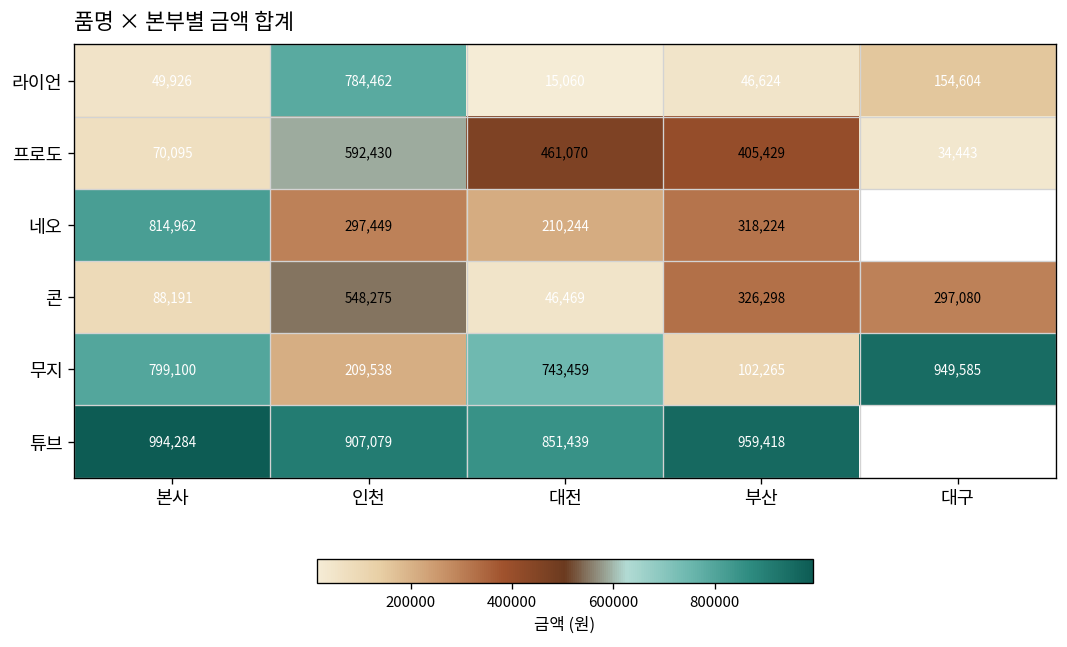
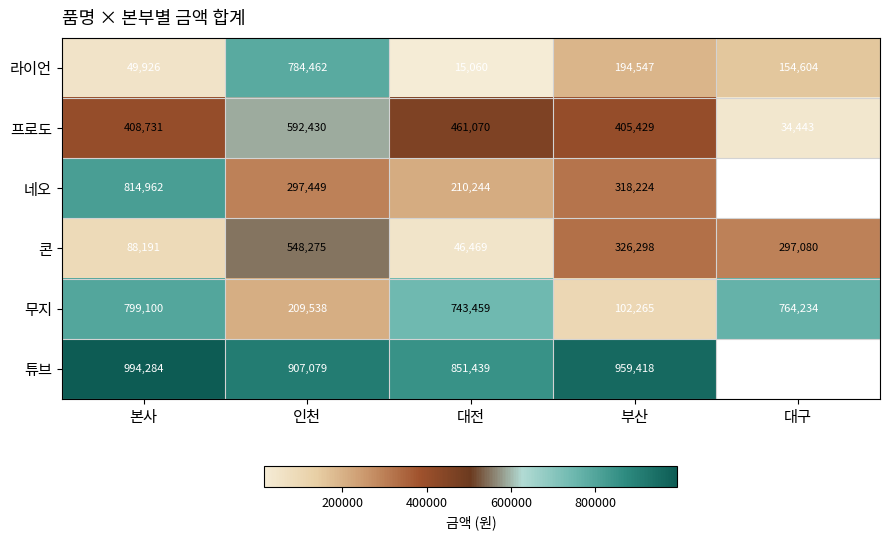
  {
    "라이언": {
      "본사": "49,926",
      "인천": "784,462",
-     "부산": "46,624",
+     "부산": "194,547",
      "대구": "154,604"
    },
    "프로도": {
-     "본사": "70,095",
+     "본사": "408,731",
      "인천": "592,430",
      "대전": "461,070",
      "부산": "405,429",
      "대구": "34,443"
    },
    "네오": {
      "본사": "814,962",
      "인천": "297,449",
      "대전": "210,244",
      "부산": "318,224"
    },
    "콘": {
      "본사": "88,191",
      "인천": "548,275",
      "대전": "46,469",
      "부산": "326,298",
      "대구": "297,080"
    },
    "무지": {
      "본사": "799,100",
      "인천": "209,538",
      "대전": "743,459",
      "부산": "102,265",
-     "대구": "949,585"
+     "대구": "764,234"
    },
    "튜브": {
      "본사": "994,284",
      "인천": "907,079",
      "대전": "851,439",
      "부산": "959,418"
    }
  }
